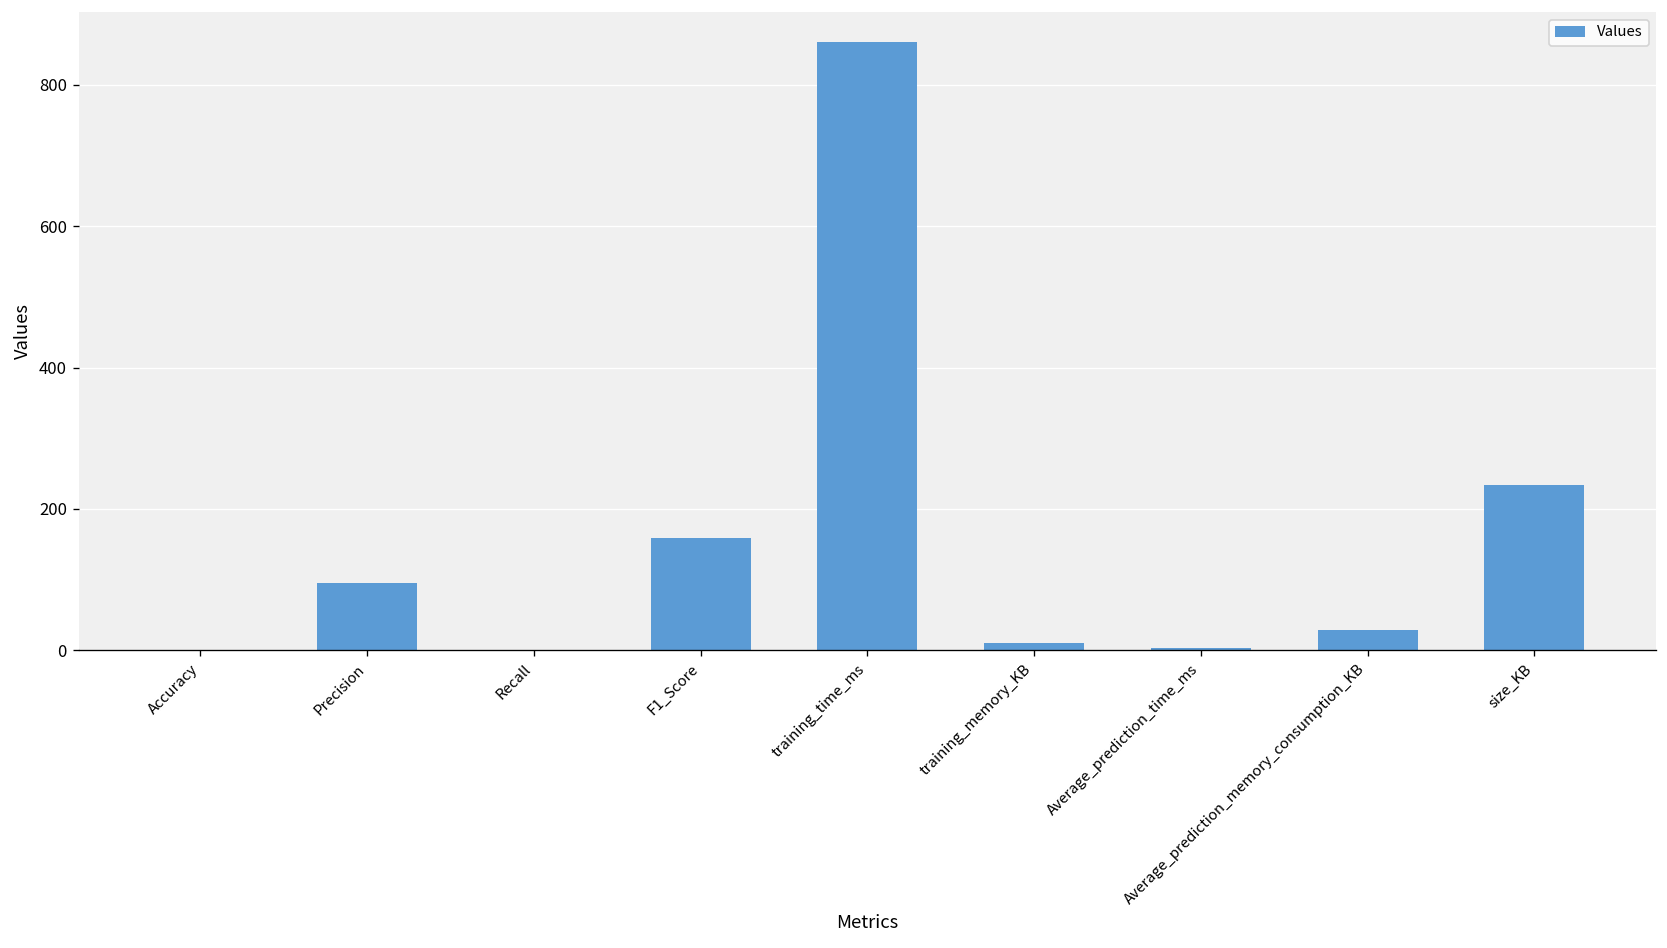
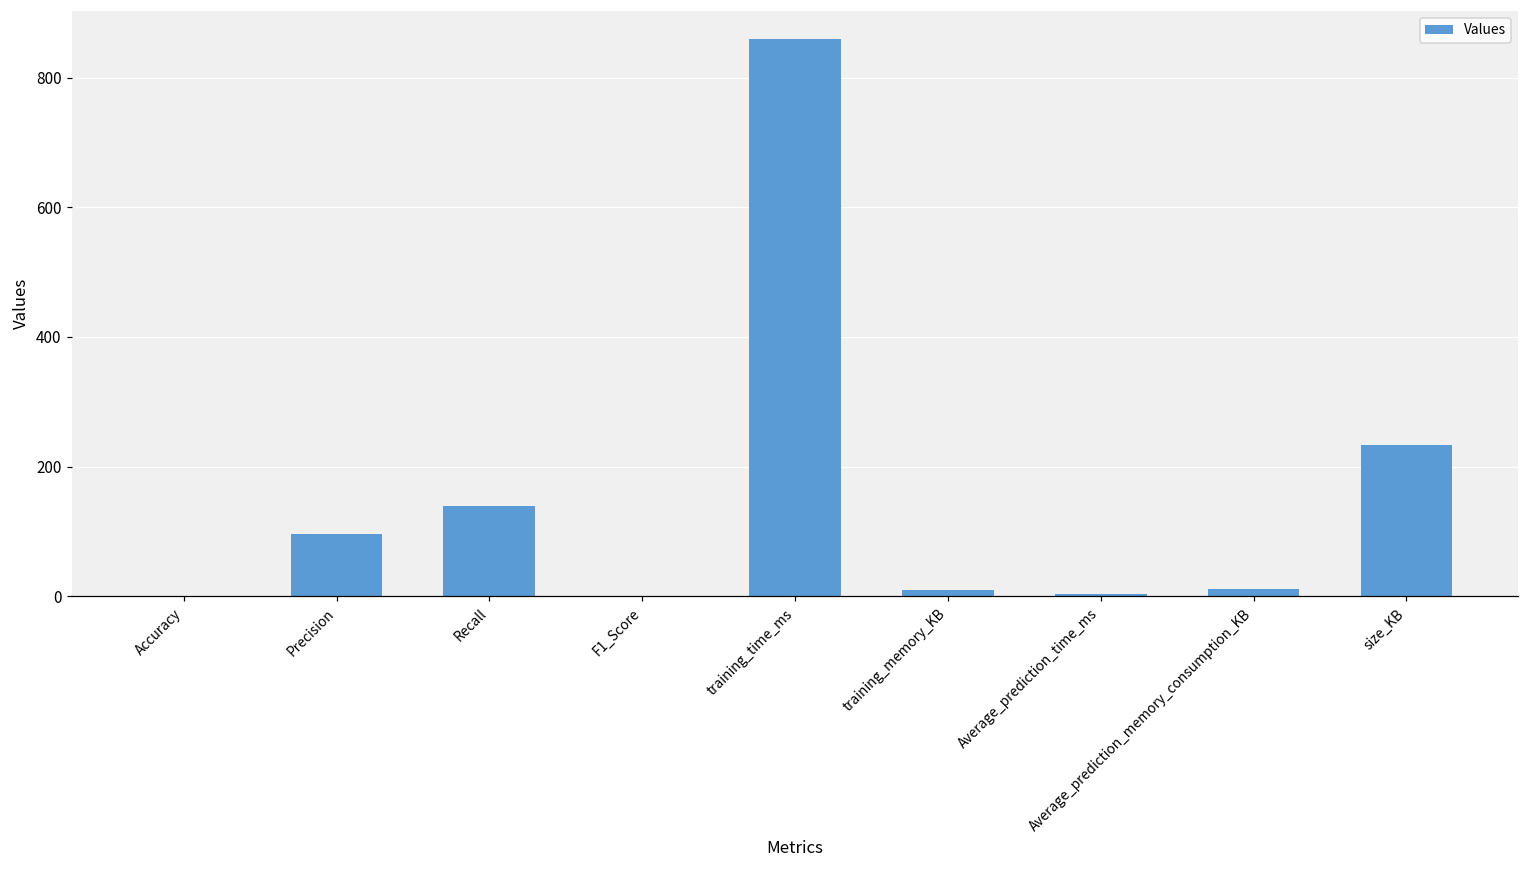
  {
    "Precision": 100,
-   "Recall": 0,
-   "F1_Score": 160,
+   "Recall": 140,
+   "F1_Score": 0,
    "training_time_ms": 860,
    "training_memory_KB": 10,
-   "Average_prediction_memory_consumption_KB": 30,
+   "Average_prediction_memory_consumption_KB": 10,
    "size_KB": 230
  }
